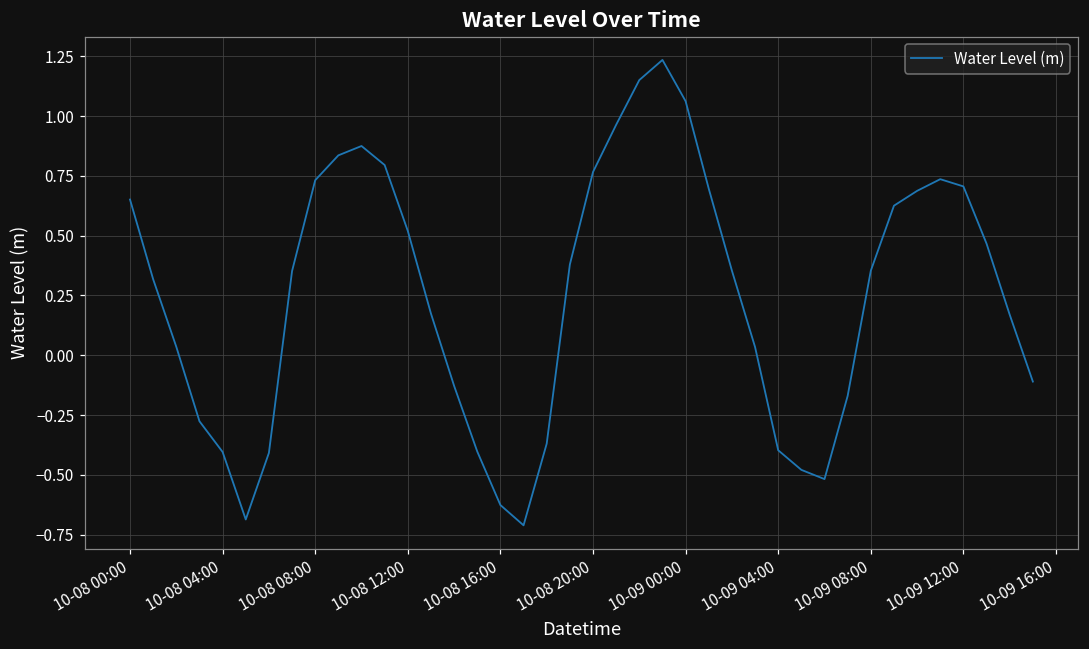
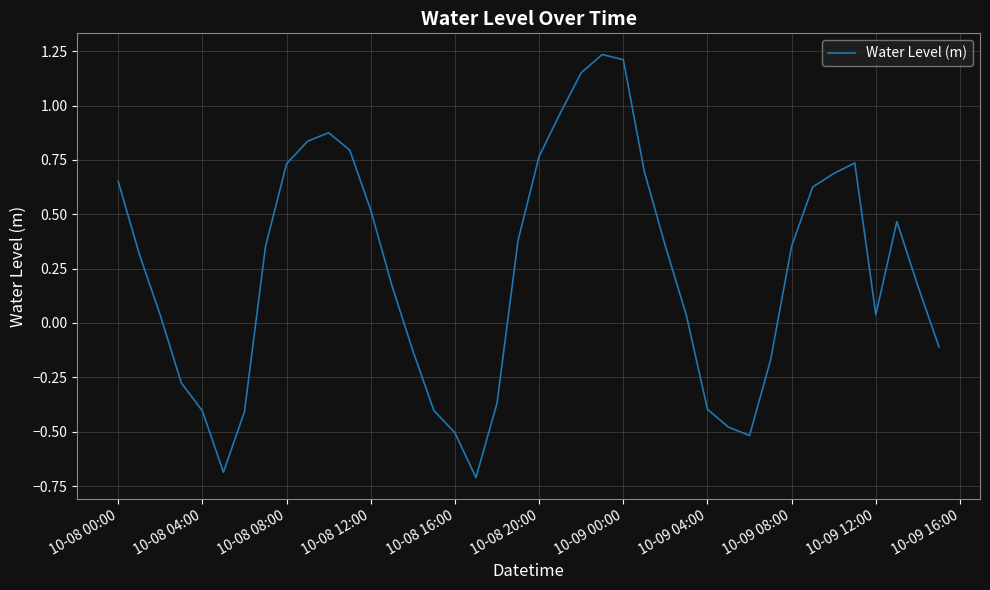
  {
    "10-08 00:00": 0.65,
    "10-08 04:00": -0.40,
    "10-08 08:00": 0.73,
    "10-08 12:00": 0.52,
-   "10-08 16:00": -0.63,
+   "10-08 16:00": -0.51,
    "10-08 20:00": 0.77,
-   "10-09 00:00": 1.06,
+   "10-09 00:00": 1.21,
    "10-09 04:00": -0.40,
    "10-09 08:00": 0.35,
-   "10-09 12:00": 0.71
+   "10-09 12:00": 0.04
  }
